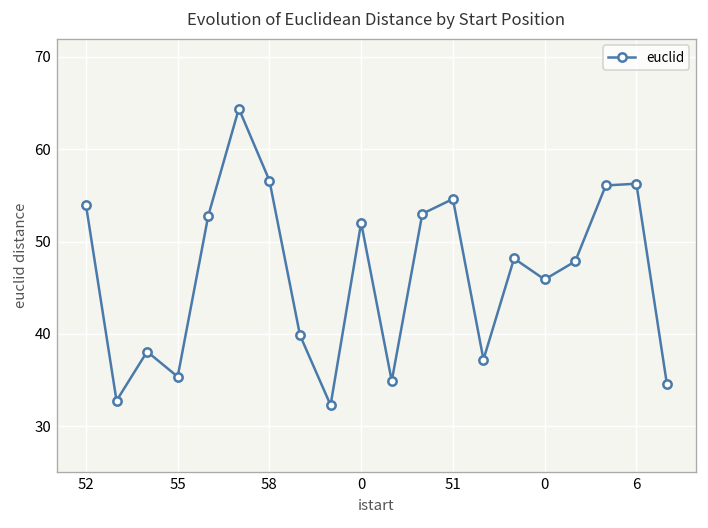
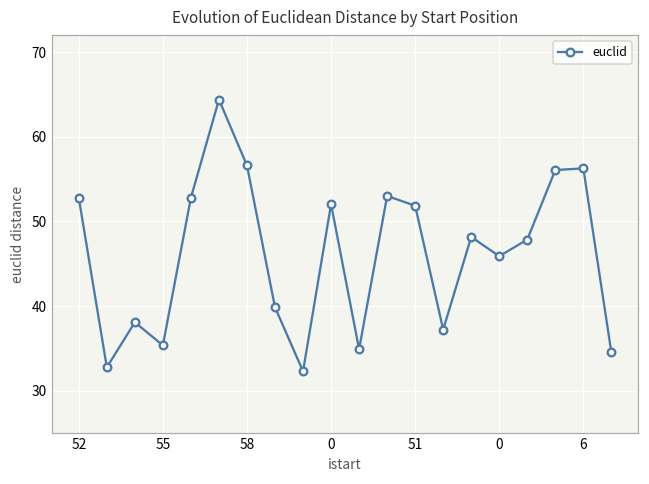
  {
-   "52": 54,
+   "52": 53,
    "55": 35,
    "58": 57,
-   "51": 55,
+   "51": 52,
    "6": 56
  }
